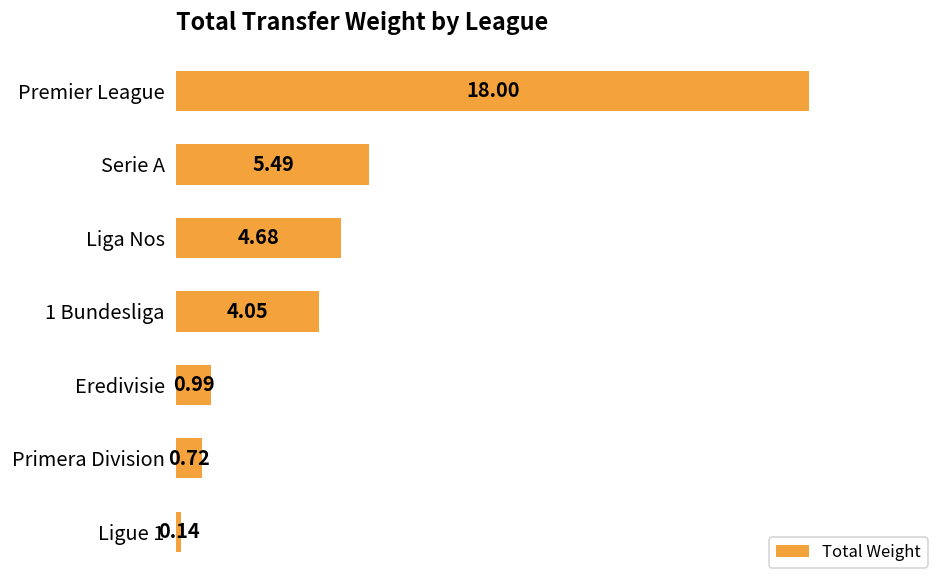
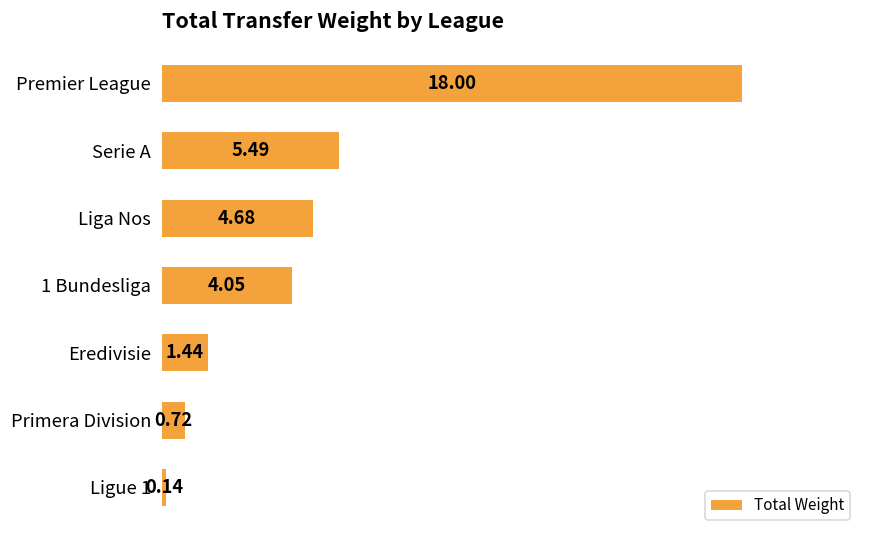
  {
    "Premier League": 18.00,
    "Serie A": 5.49,
    "Liga Nos": 4.68,
    "1 Bundesliga": 4.05,
-   "Eredivisie": 0.99,
+   "Eredivisie": 1.44,
    "Primera Division": 0.72,
    "Ligue 1": 0.14
  }
